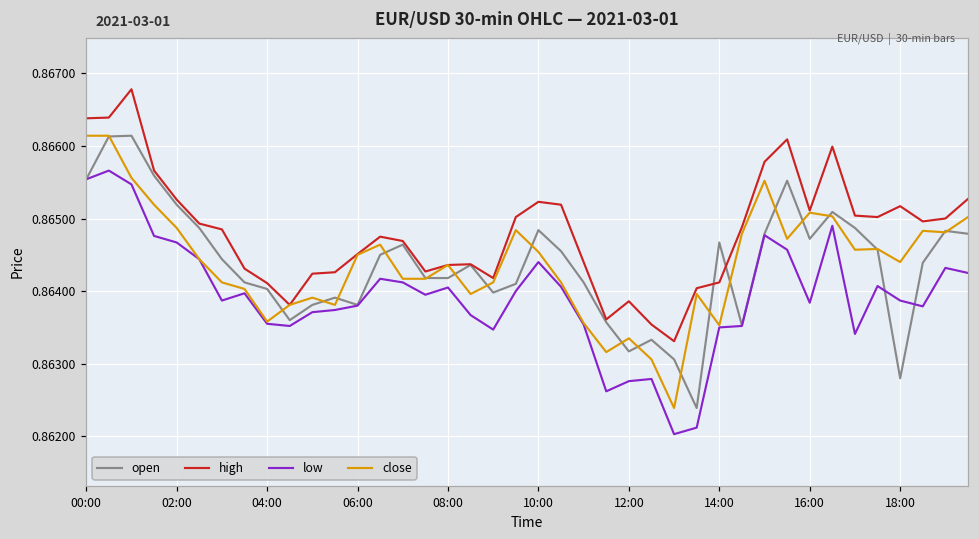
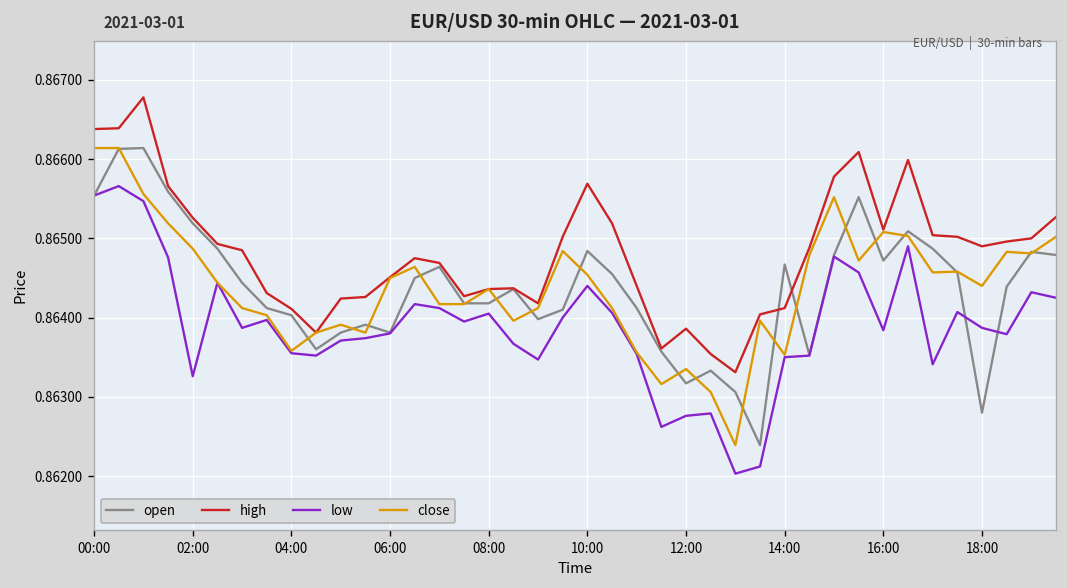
  {
    "open": {
      "02:00": 0.8652,
      "04:00": 0.8640,
      "08:00": 0.8642,
      "10:00": 0.8648,
      "12:00": 0.8632,
      "14:00": 0.8647,
      "16:00": 0.8647,
      "18:00": 0.8628
    },
    "high": {
      "00:00": 0.8664,
      "02:00": 0.8653,
      "04:00": 0.8641,
-     "10:00": 0.8652,
+     "10:00": 0.8657,
      "12:00": 0.8639,
      "14:00": 0.8641,
-     "18:00": 0.8652
+     "18:00": 0.8649
    },
    "low": {
-     "02:00": 0.8647,
+     "02:00": 0.8633,
      "08:00": 0.8641,
      "10:00": 0.8644,
      "12:00": 0.8628,
      "16:00": 0.8638,
      "18:00": 0.8639
    },
    "close": {
      "00:00": 0.8661,
      "02:00": 0.8649,
      "10:00": 0.8645,
      "12:00": 0.8634,
      "18:00": 0.8644
    }
  }
